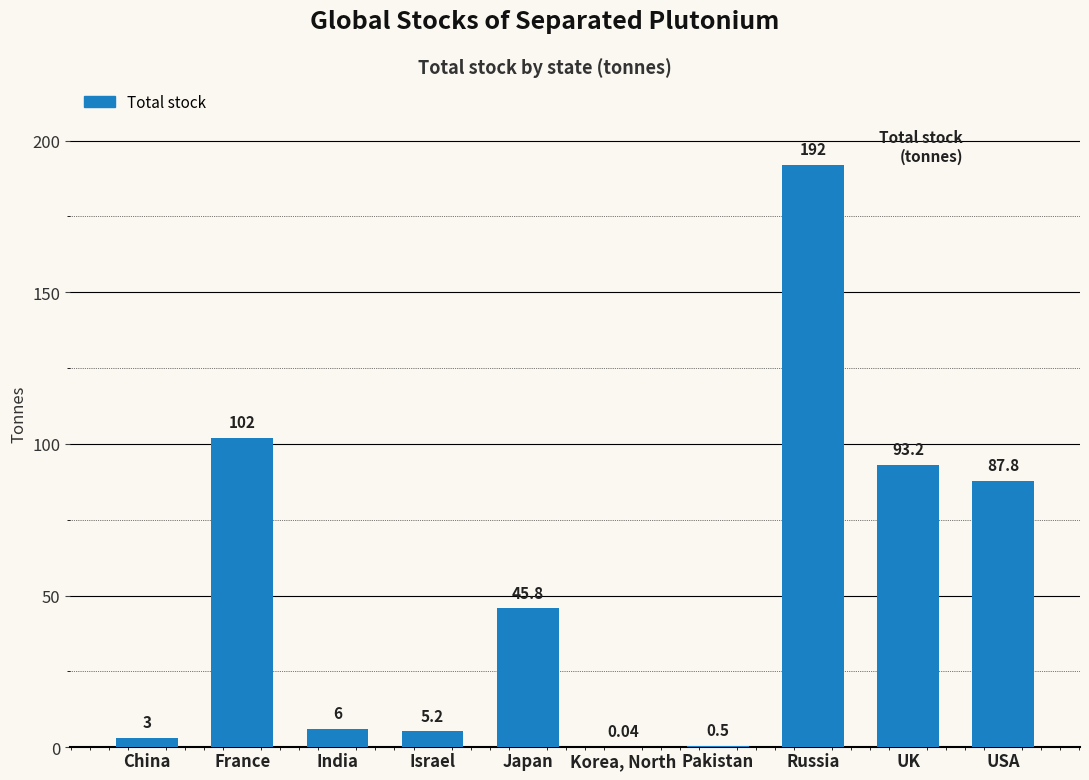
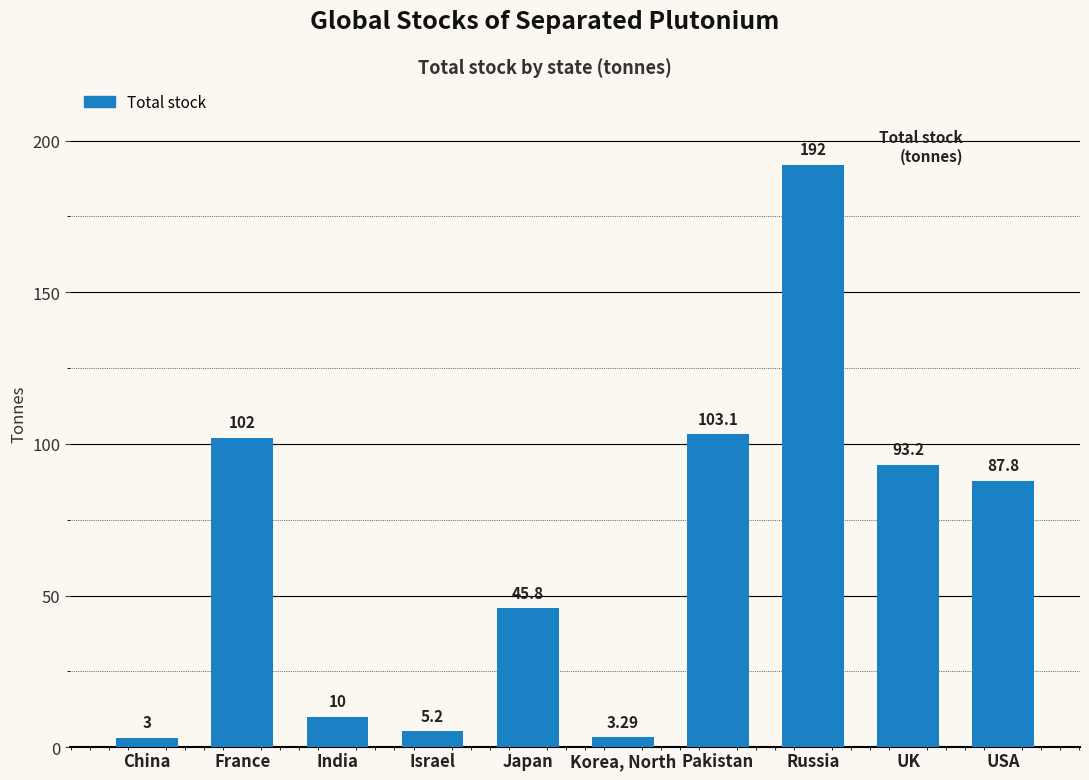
  {
    "China": 3,
    "France": 102,
-   "India": 6,
+   "India": 10,
    "Israel": 5.2,
    "Japan": 45.8,
-   "Korea, North": 0.04,
-   "Pakistan": 0.5,
+   "Korea, North": 3.29,
+   "Pakistan": 103.1,
    "Russia": 192,
    "UK": 93.2,
    "USA": 87.8
  }
